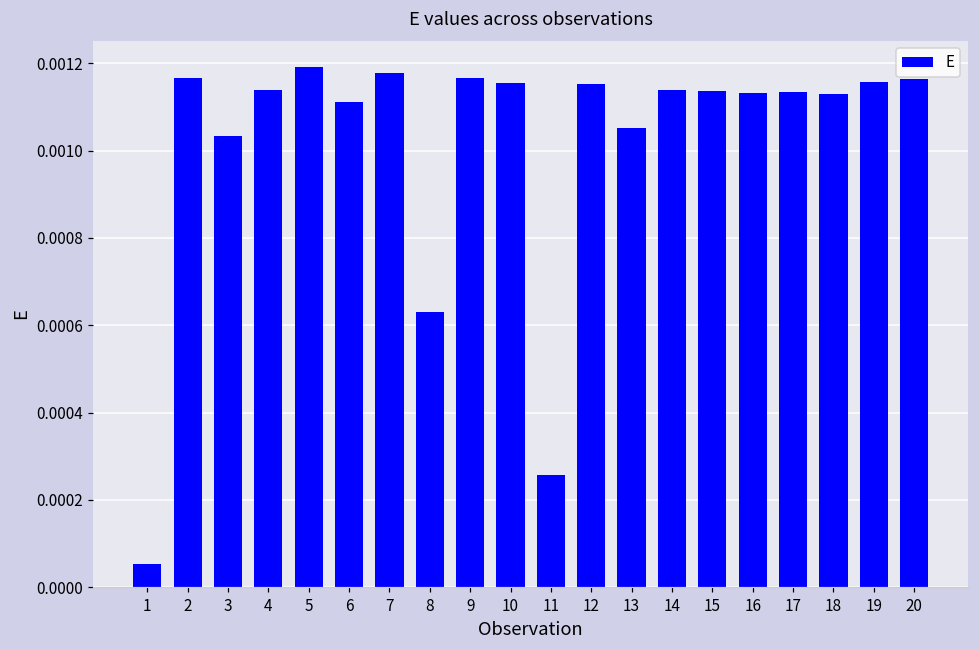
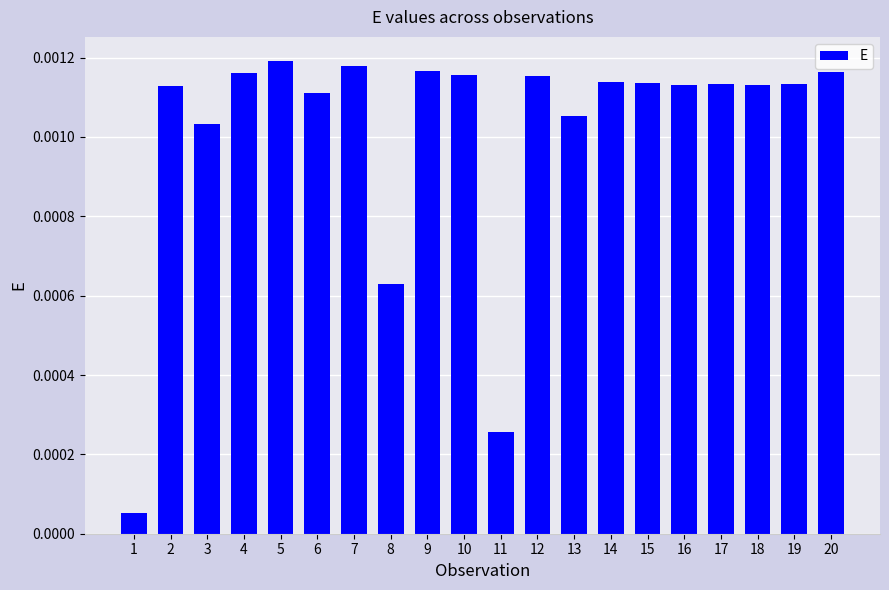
  {
    "1": 0.00005,
-   "2": 0.00117,
+   "2": 0.00113,
    "3": 0.00103,
-   "4": 0.00114,
+   "4": 0.00116,
    "5": 0.00119,
    "6": 0.00111,
    "7": 0.00118,
    "8": 0.00063,
    "9": 0.00117,
    "10": 0.00116,
    "11": 0.00026,
    "12": 0.00115,
    "13": 0.00105,
    "14": 0.00114,
    "15": 0.00114,
    "16": 0.00113,
    "17": 0.00113,
    "18": 0.00113,
-   "19": 0.00116,
+   "19": 0.00113,
    "20": 0.00116
  }
